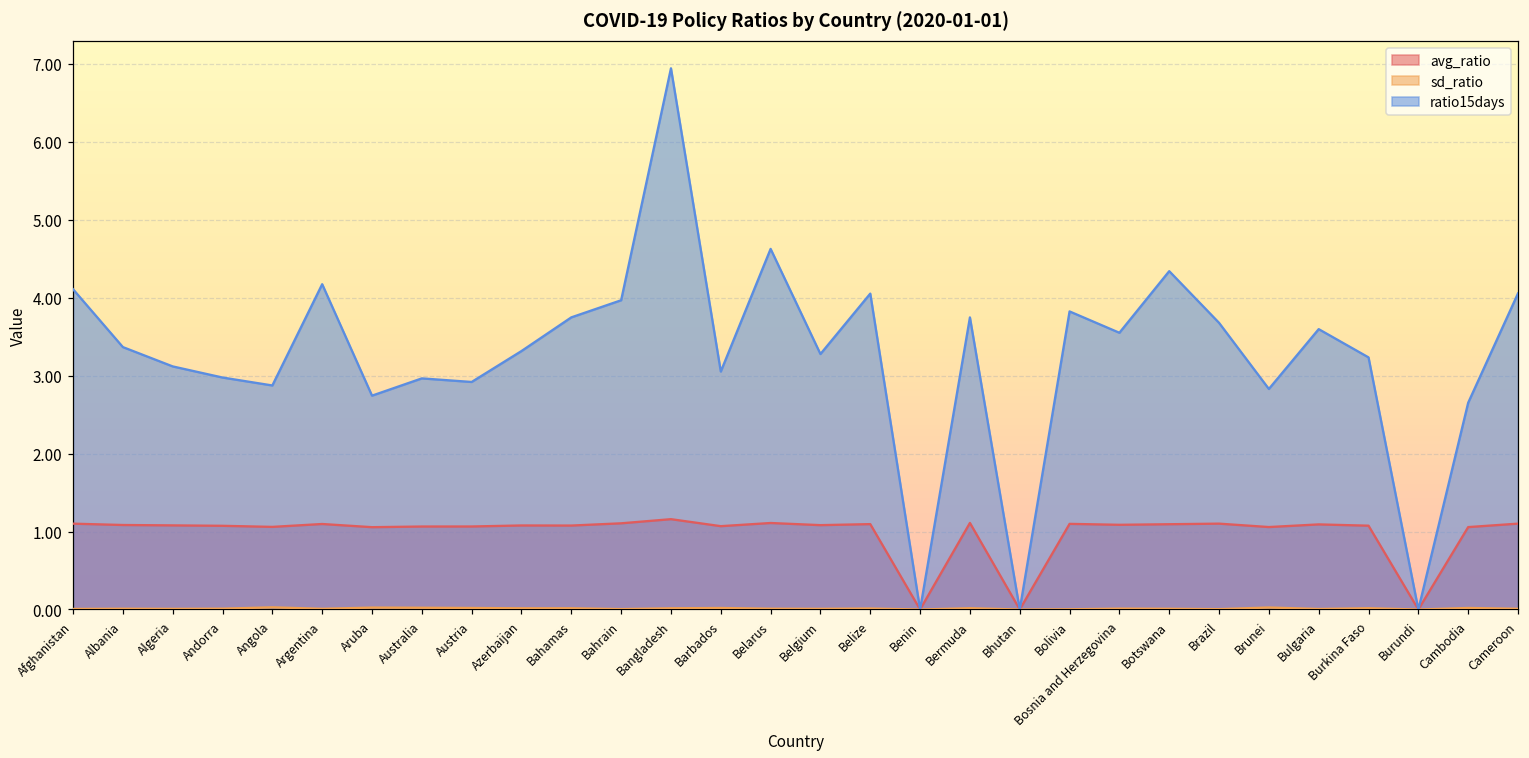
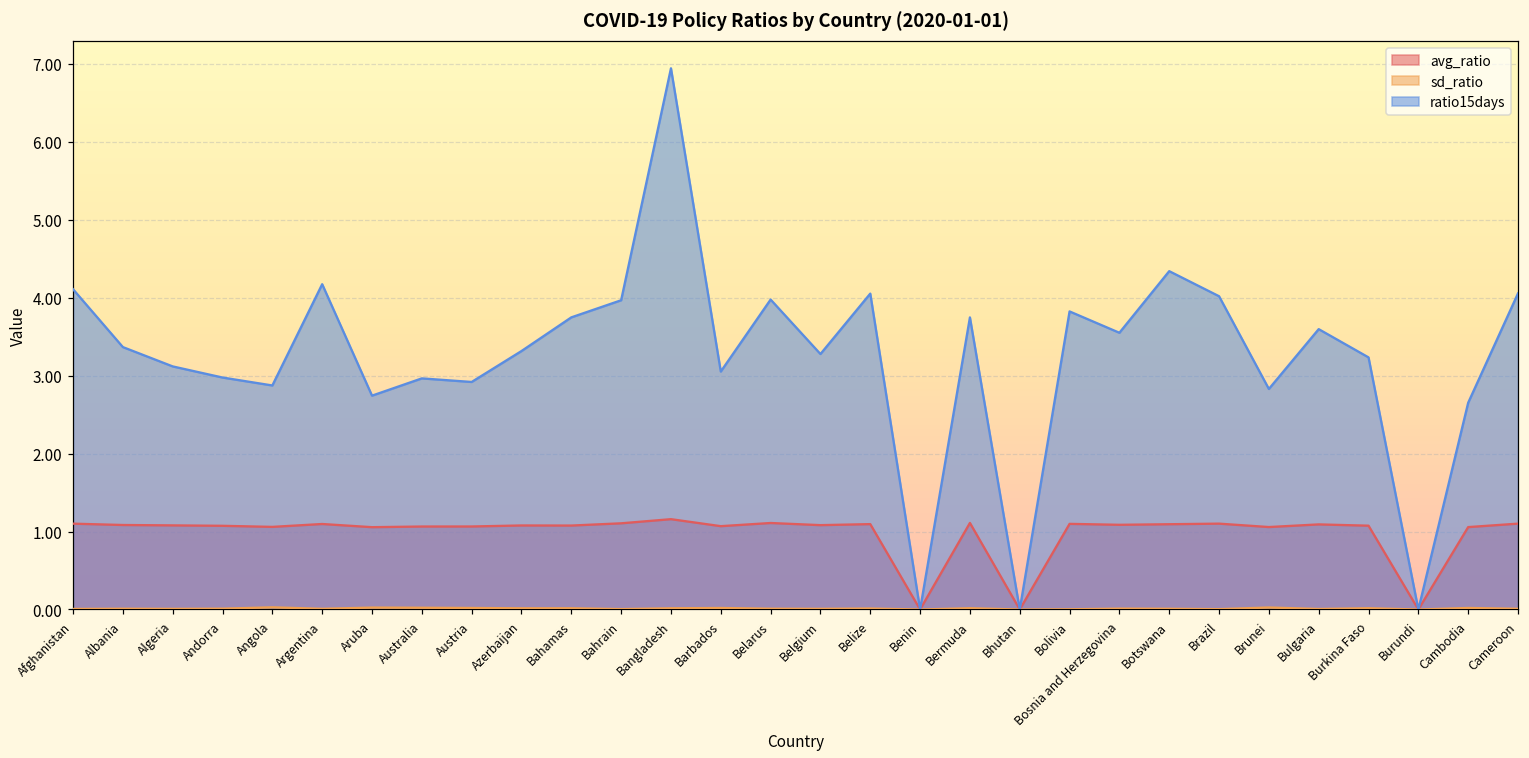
  {
    "ratio15days": {
      "Afghanistan": 4.1,
      "Albania": 3.4,
      "Algeria": 3.1,
      "Andorra": 3.0,
      "Angola": 2.9,
      "Argentina": 4.2,
      "Aruba": 2.7,
      "Australia": 3.0,
      "Austria": 2.9,
      "Azerbaijan": 3.3,
      "Bahamas": 3.7,
      "Bahrain": 4.0,
      "Bangladesh": 6.9,
      "Barbados": 3.1,
-     "Belarus": 4.6,
+     "Belarus": 4.0,
      "Belgium": 3.3,
      "Belize": 4.1,
      "Bermuda": 3.7,
      "Bolivia": 3.8,
      "Bosnia and Herzegovina": 3.5,
      "Botswana": 4.3,
-     "Brazil": 3.7,
+     "Brazil": 4.0,
      "Brunei": 2.8,
      "Bulgaria": 3.6,
      "Burkina Faso": 3.2,
      "Cambodia": 2.7,
      "Cameroon": 4.1
    }
  }
